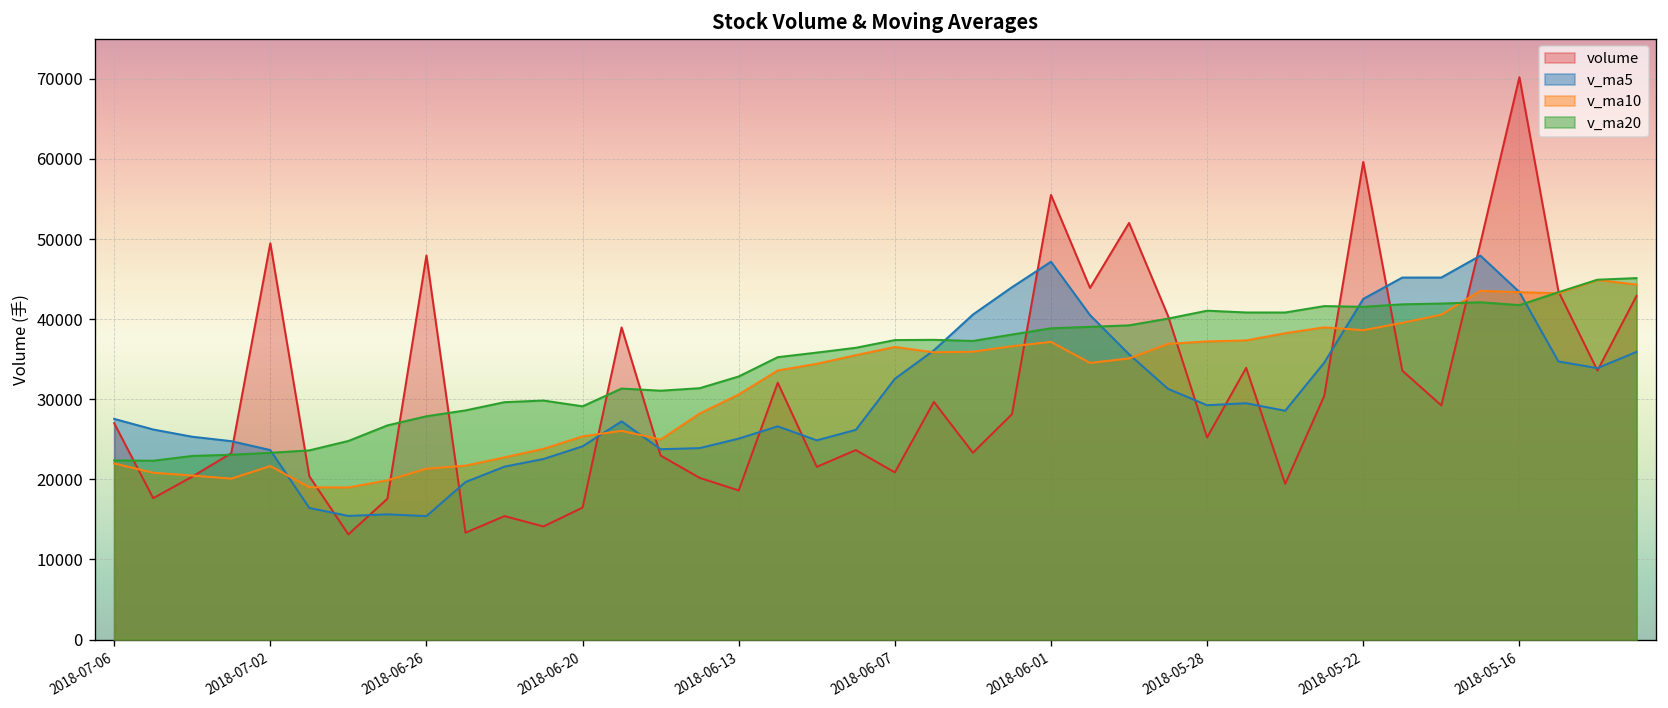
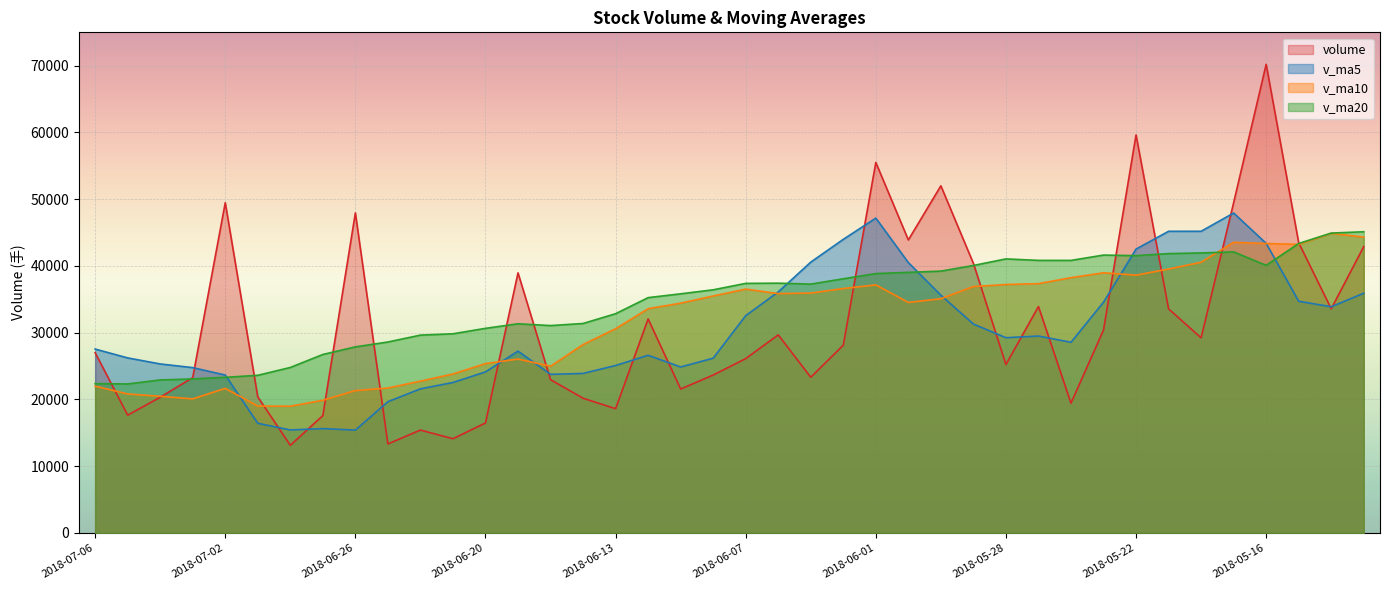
  {
    "volume": {
      "2018-07-06": 27000,
      "2018-07-02": 49000,
      "2018-06-26": 48000,
      "2018-06-20": 16000,
      "2018-06-13": 19000,
-     "2018-06-07": 21000,
+     "2018-06-07": 26000,
      "2018-06-01": 56000,
      "2018-05-28": 25000,
      "2018-05-22": 60000,
      "2018-05-16": 70000
    },
    "v_ma5": {
      "2018-07-06": 28000,
      "2018-06-26": 15000,
      "2018-06-20": 24000,
      "2018-06-13": 25000,
      "2018-06-07": 33000,
      "2018-06-01": 47000,
      "2018-05-28": 29000,
      "2018-05-22": 43000
    },
    "v_ma10": {
      "2018-07-02": 22000,
      "2018-06-26": 21000,
      "2018-06-20": 25000,
      "2018-06-13": 31000,
      "2018-06-07": 37000,
      "2018-06-01": 37000,
      "2018-05-28": 37000,
      "2018-05-22": 39000
    },
    "v_ma20": {
      "2018-06-26": 28000,
-     "2018-06-20": 29000,
+     "2018-06-20": 31000,
      "2018-06-13": 33000,
      "2018-06-07": 37000,
      "2018-06-01": 39000,
      "2018-05-28": 41000,
      "2018-05-22": 42000,
-     "2018-05-16": 42000
+     "2018-05-16": 40000
    }
  }
